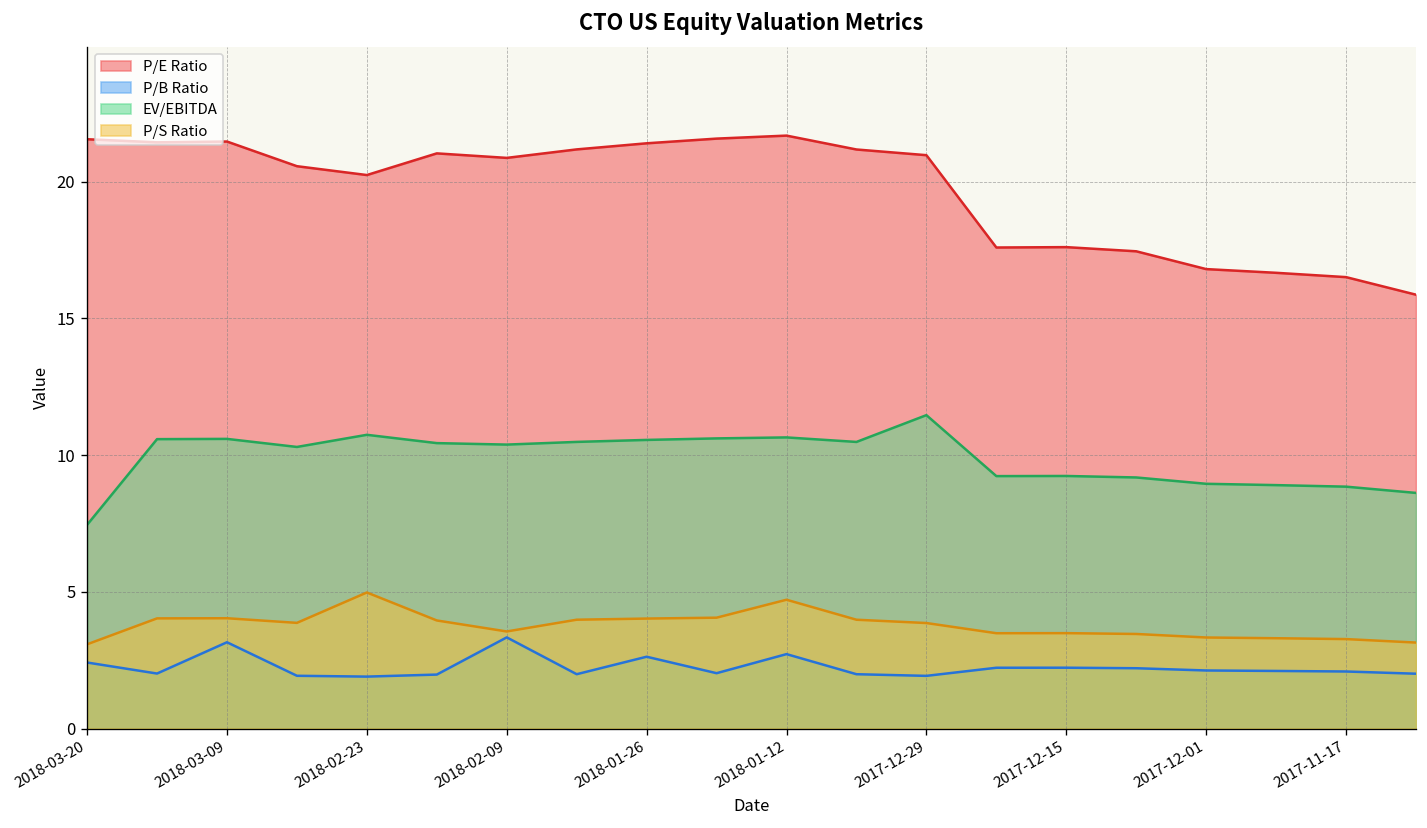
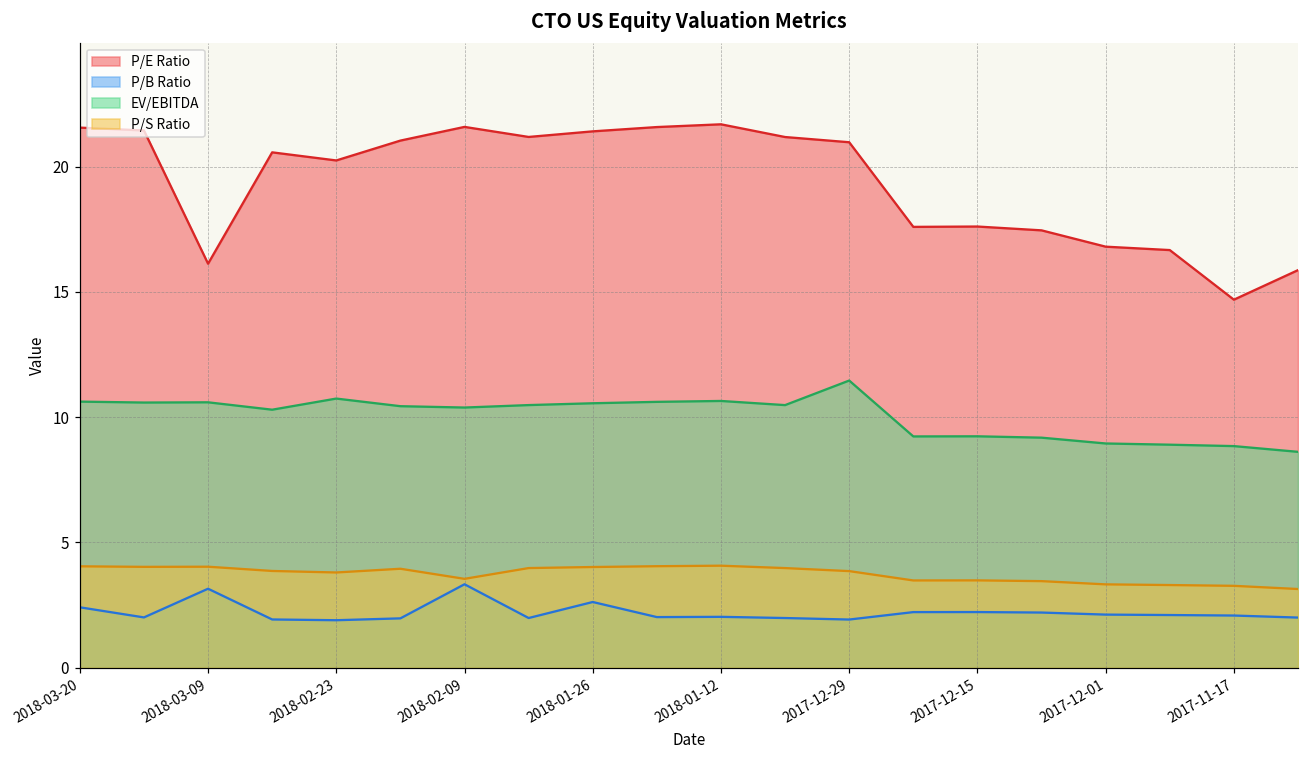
  {
    "P/E Ratio": {
      "2018-03-20": 21.6,
-     "2018-03-09": 21.5,
+     "2018-03-09": 16.1,
      "2018-02-23": 20.2,
-     "2018-02-09": 20.9,
+     "2018-02-09": 21.6,
      "2018-01-26": 21.4,
      "2018-01-12": 21.7,
      "2017-12-29": 21.0,
      "2017-12-15": 17.6,
      "2017-12-01": 16.8,
-     "2017-11-17": 16.5
+     "2017-11-17": 14.7
    },
    "P/B Ratio": {
      "2018-03-20": 2.4,
      "2018-03-09": 3.2,
      "2018-02-23": 1.9,
      "2018-02-09": 3.3,
      "2018-01-26": 2.6,
-     "2018-01-12": 2.7,
+     "2018-01-12": 2.0,
      "2017-12-29": 1.9,
      "2017-12-15": 2.2,
      "2017-12-01": 2.1,
      "2017-11-17": 2.1
    },
    "EV/EBITDA": {
-     "2018-03-20": 7.4,
+     "2018-03-20": 10.6,
      "2018-03-09": 10.6,
      "2018-02-23": 10.7,
      "2018-02-09": 10.4,
      "2018-01-26": 10.6,
      "2018-01-12": 10.6,
      "2017-12-29": 11.5,
      "2017-12-15": 9.2,
      "2017-12-01": 9.0,
      "2017-11-17": 8.8
    },
    "P/S Ratio": {
-     "2018-03-20": 3.1,
+     "2018-03-20": 4.0,
      "2018-03-09": 4.0,
-     "2018-02-23": 5.0,
+     "2018-02-23": 3.8,
      "2018-02-09": 3.5,
      "2018-01-26": 4.0,
-     "2018-01-12": 4.7,
+     "2018-01-12": 4.1,
      "2017-12-29": 3.9,
      "2017-12-15": 3.5,
      "2017-12-01": 3.3,
      "2017-11-17": 3.3
    }
  }
